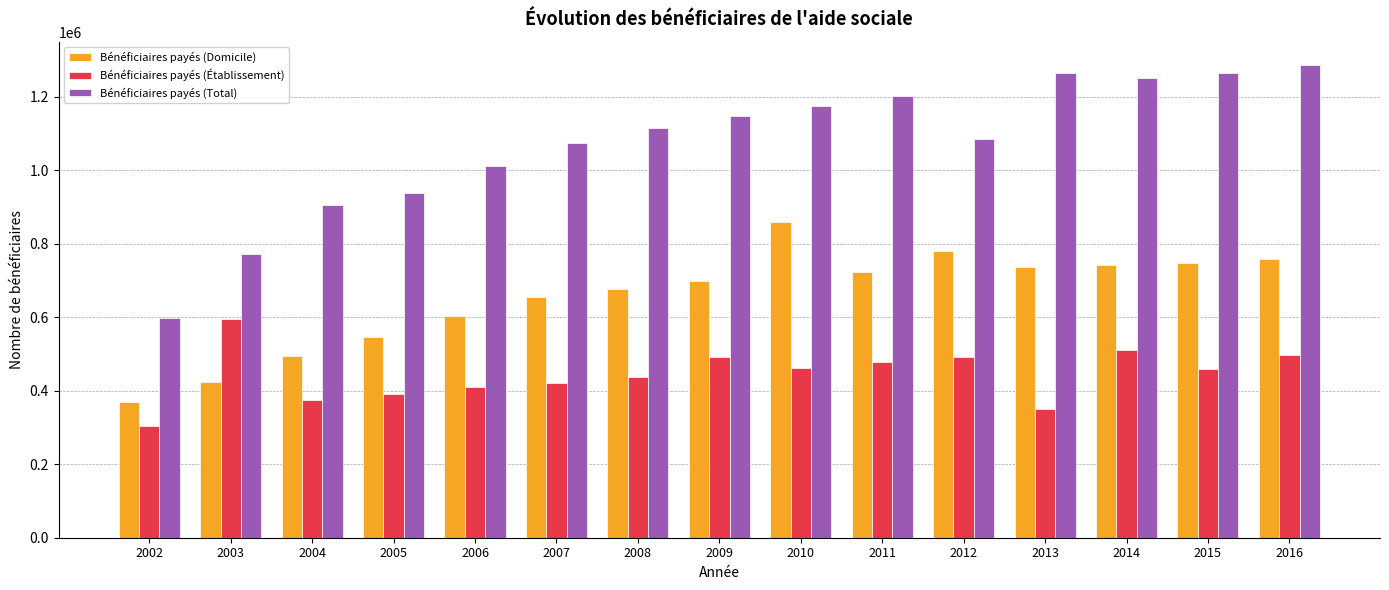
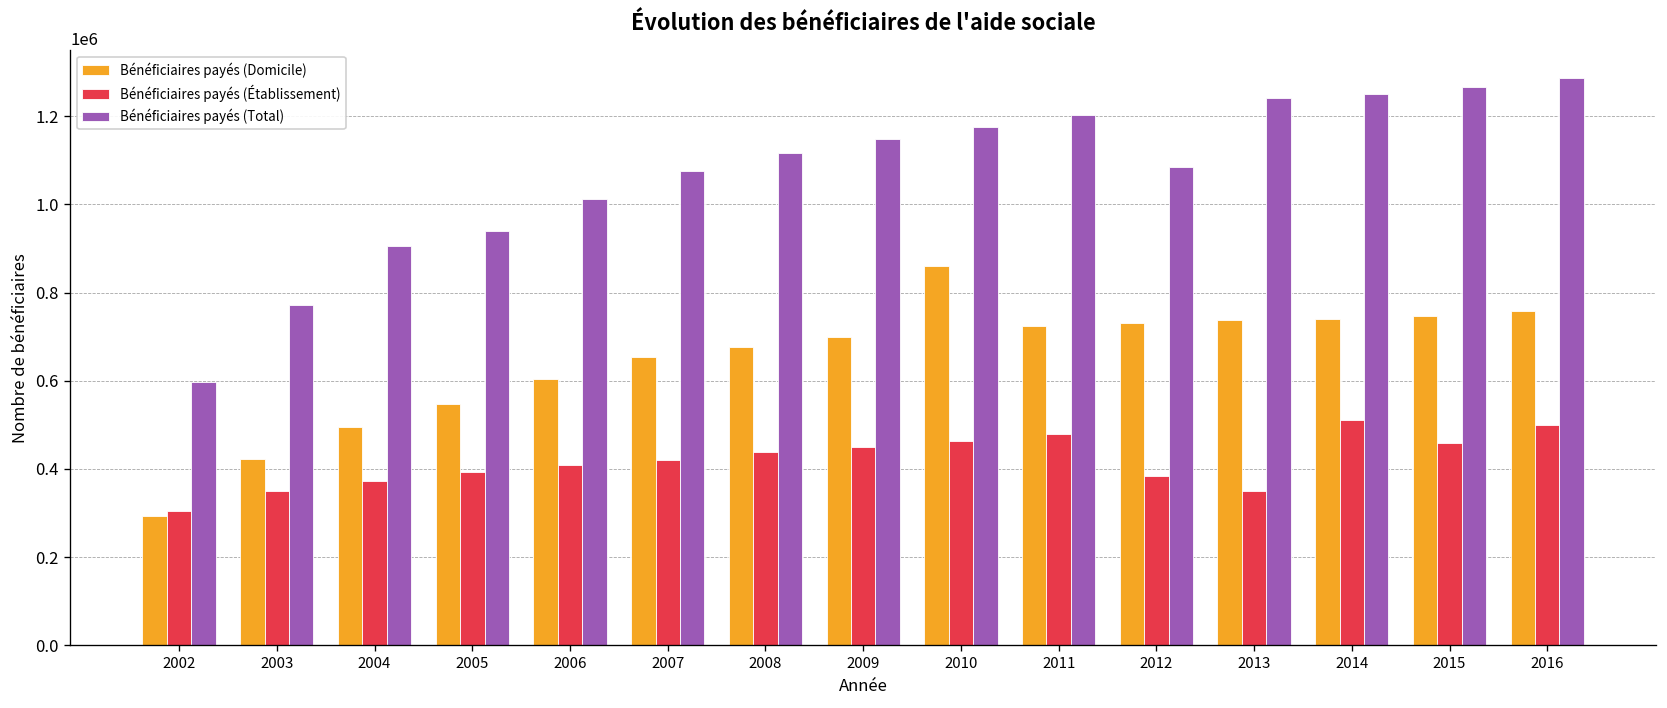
  {
    "Bénéficiaires payés (Domicile)": {
-     "2002": 370000,
+     "2002": 290000,
      "2003": 420000,
      "2004": 490000,
      "2005": 550000,
      "2006": 600000,
      "2007": 650000,
      "2008": 680000,
      "2009": 700000,
      "2010": 860000,
      "2011": 720000,
-     "2012": 780000,
+     "2012": 730000,
      "2013": 740000,
      "2014": 740000,
      "2015": 750000,
      "2016": 760000
    },
    "Bénéficiaires payés (Établissement)": {
      "2002": 300000,
-     "2003": 600000,
+     "2003": 350000,
      "2004": 370000,
      "2005": 390000,
      "2006": 410000,
      "2007": 420000,
      "2008": 440000,
-     "2009": 490000,
+     "2009": 450000,
      "2010": 460000,
      "2011": 480000,
-     "2012": 490000,
+     "2012": 380000,
      "2013": 350000,
      "2014": 510000,
      "2015": 460000,
      "2016": 500000
    },
    "Bénéficiaires payés (Total)": {
      "2002": 600000,
      "2003": 770000,
      "2004": 900000,
      "2005": 940000,
      "2006": 1010000,
      "2007": 1080000,
      "2008": 1120000,
      "2009": 1150000,
      "2010": 1180000,
      "2011": 1200000,
      "2012": 1080000,
-     "2013": 1260000,
+     "2013": 1240000,
      "2014": 1250000,
      "2015": 1270000,
      "2016": 1290000
    }
  }
